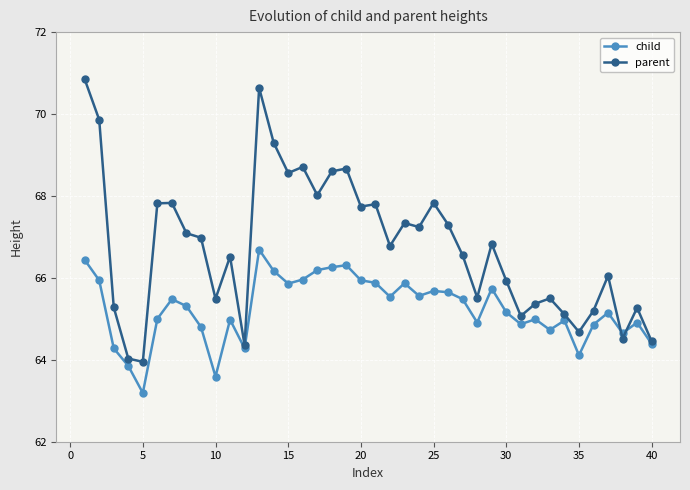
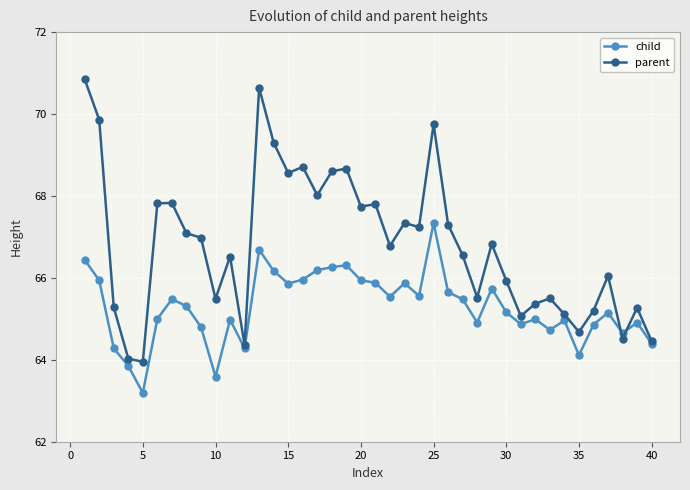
  {
    "child": {
      "5": 63.2,
      "10": 63.6,
      "15": 65.9,
      "20": 65.9,
-     "25": 65.7,
+     "25": 67.3,
      "30": 65.2,
      "35": 64.1
    },
    "parent": {
      "5": 64.0,
      "10": 65.5,
      "15": 68.6,
      "20": 67.7,
-     "25": 67.8,
+     "25": 69.8,
      "30": 65.9,
      "35": 64.7
    }
  }
